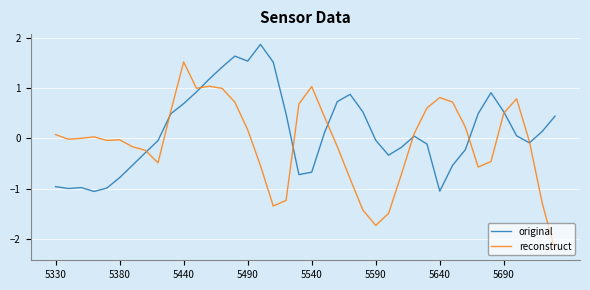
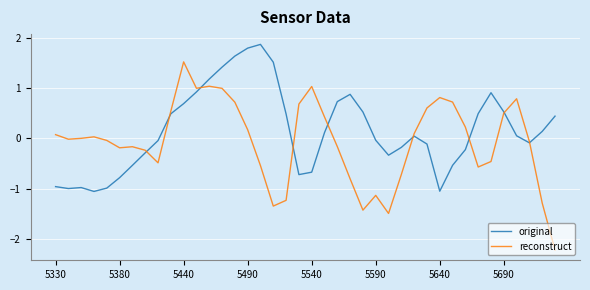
  {
    "original": {
      "5330": -1.0,
      "5380": -0.8,
      "5440": 0.7,
-     "5490": 1.5,
+     "5490": 1.8,
      "5540": -0.7,
      "5590": 0.0,
      "5640": -1.0
    },
    "reconstruct": {
      "5330": 0.1,
-     "5380": 0.0,
+     "5380": -0.2,
      "5440": 1.5,
      "5490": 0.2,
      "5540": 1.0,
-     "5590": -1.7,
+     "5590": -1.1,
      "5640": 0.8
    }
  }
